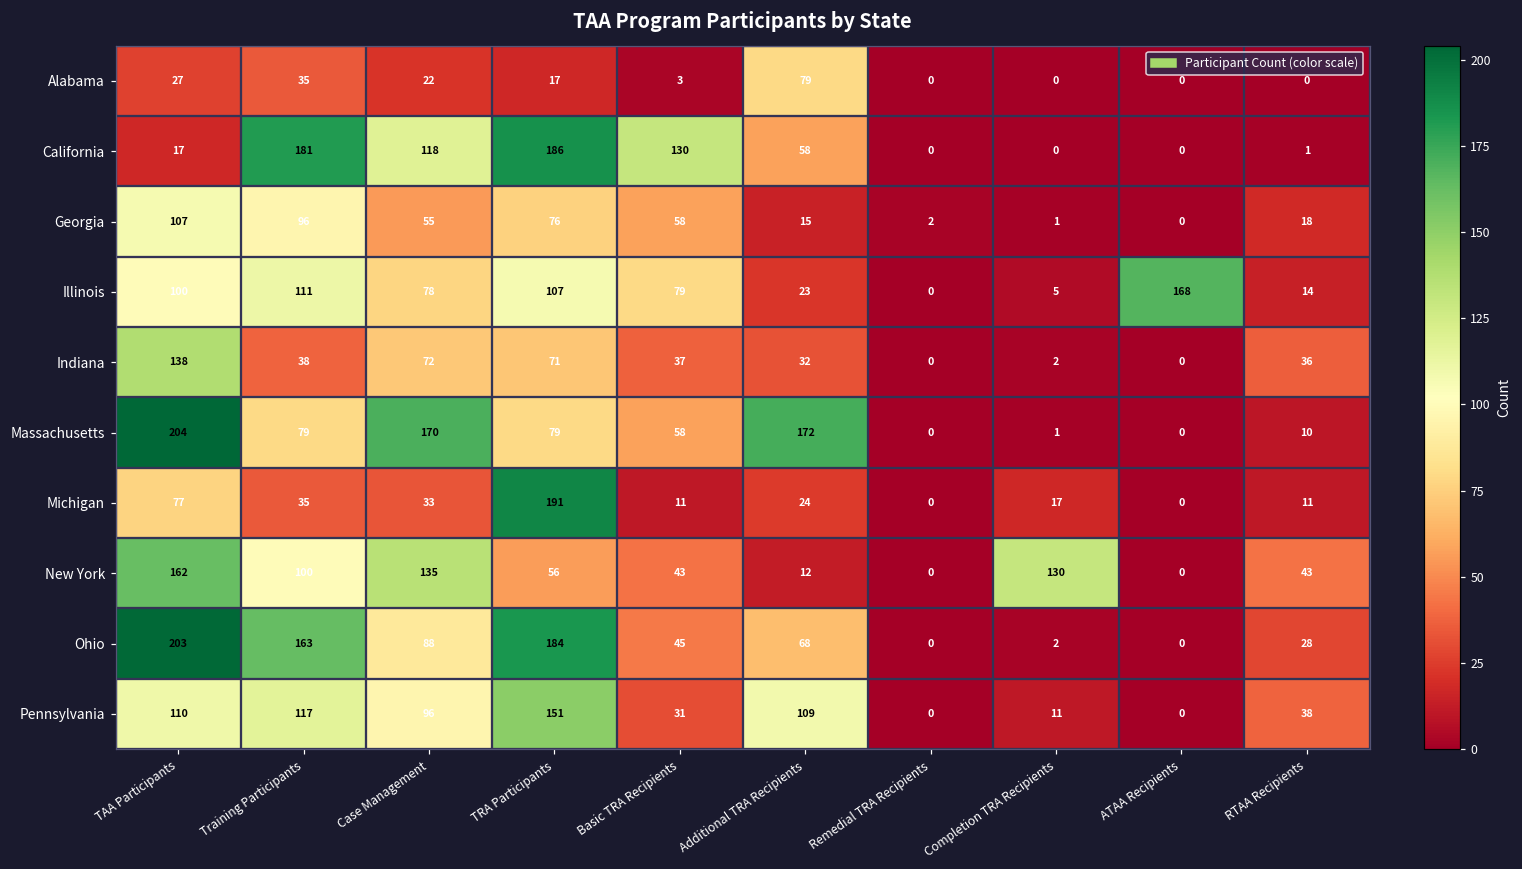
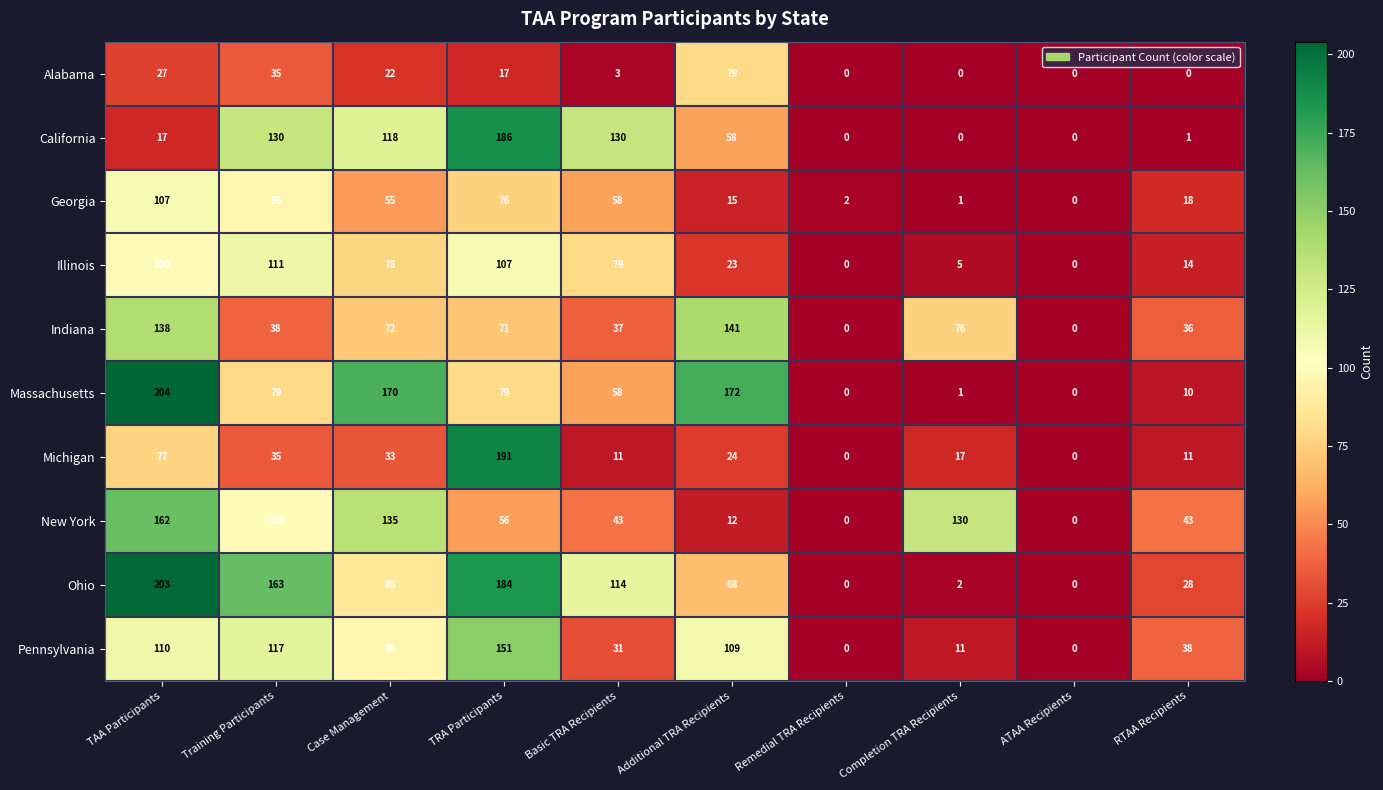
  {
    "Alabama": {
      "TAA Participants": 27,
      "Training Participants": 35,
      "Case Management": 22,
      "TRA Participants": 17,
      "Basic TRA Recipients": 3,
      "Additional TRA Recipients": 79,
      "Remedial TRA Recipients": 0,
      "Completion TRA Recipients": 0,
      "ATAA Recipients": 0,
      "RTAA Recipients": 0
    },
    "California": {
      "TAA Participants": 17,
-     "Training Participants": 181,
+     "Training Participants": 130,
      "Case Management": 118,
      "TRA Participants": 186,
      "Basic TRA Recipients": 130,
      "Additional TRA Recipients": 58,
      "Remedial TRA Recipients": 0,
      "Completion TRA Recipients": 0,
      "ATAA Recipients": 0,
      "RTAA Recipients": 1
    },
    "Georgia": {
      "TAA Participants": 107,
      "Training Participants": 96,
      "Case Management": 55,
      "TRA Participants": 76,
      "Basic TRA Recipients": 58,
      "Additional TRA Recipients": 15,
      "Remedial TRA Recipients": 2,
      "Completion TRA Recipients": 1,
      "ATAA Recipients": 0,
      "RTAA Recipients": 18
    },
    "Illinois": {
      "TAA Participants": 100,
      "Training Participants": 111,
      "Case Management": 78,
      "TRA Participants": 107,
      "Basic TRA Recipients": 79,
      "Additional TRA Recipients": 23,
      "Remedial TRA Recipients": 0,
      "Completion TRA Recipients": 5,
-     "ATAA Recipients": 168,
+     "ATAA Recipients": 0,
      "RTAA Recipients": 14
    },
    "Indiana": {
      "TAA Participants": 138,
      "Training Participants": 38,
      "Case Management": 72,
      "TRA Participants": 71,
      "Basic TRA Recipients": 37,
-     "Additional TRA Recipients": 32,
+     "Additional TRA Recipients": 141,
      "Remedial TRA Recipients": 0,
-     "Completion TRA Recipients": 2,
+     "Completion TRA Recipients": 76,
      "ATAA Recipients": 0,
      "RTAA Recipients": 36
    },
    "Massachusetts": {
      "TAA Participants": 204,
      "Training Participants": 79,
      "Case Management": 170,
      "TRA Participants": 79,
      "Basic TRA Recipients": 58,
      "Additional TRA Recipients": 172,
      "Remedial TRA Recipients": 0,
      "Completion TRA Recipients": 1,
      "ATAA Recipients": 0,
      "RTAA Recipients": 10
    },
    "Michigan": {
      "TAA Participants": 77,
      "Training Participants": 35,
      "Case Management": 33,
      "TRA Participants": 191,
      "Basic TRA Recipients": 11,
      "Additional TRA Recipients": 24,
      "Remedial TRA Recipients": 0,
      "Completion TRA Recipients": 17,
      "ATAA Recipients": 0,
      "RTAA Recipients": 11
    },
    "New York": {
      "TAA Participants": 162,
      "Training Participants": 100,
      "Case Management": 135,
      "TRA Participants": 56,
      "Basic TRA Recipients": 43,
      "Additional TRA Recipients": 12,
      "Remedial TRA Recipients": 0,
      "Completion TRA Recipients": 130,
      "ATAA Recipients": 0,
      "RTAA Recipients": 43
    },
    "Ohio": {
      "TAA Participants": 203,
      "Training Participants": 163,
      "Case Management": 88,
      "TRA Participants": 184,
-     "Basic TRA Recipients": 45,
+     "Basic TRA Recipients": 114,
      "Additional TRA Recipients": 68,
      "Remedial TRA Recipients": 0,
      "Completion TRA Recipients": 2,
      "ATAA Recipients": 0,
      "RTAA Recipients": 28
    },
    "Pennsylvania": {
      "TAA Participants": 110,
      "Training Participants": 117,
      "Case Management": 96,
      "TRA Participants": 151,
      "Basic TRA Recipients": 31,
      "Additional TRA Recipients": 109,
      "Remedial TRA Recipients": 0,
      "Completion TRA Recipients": 11,
      "ATAA Recipients": 0,
      "RTAA Recipients": 38
    }
  }
